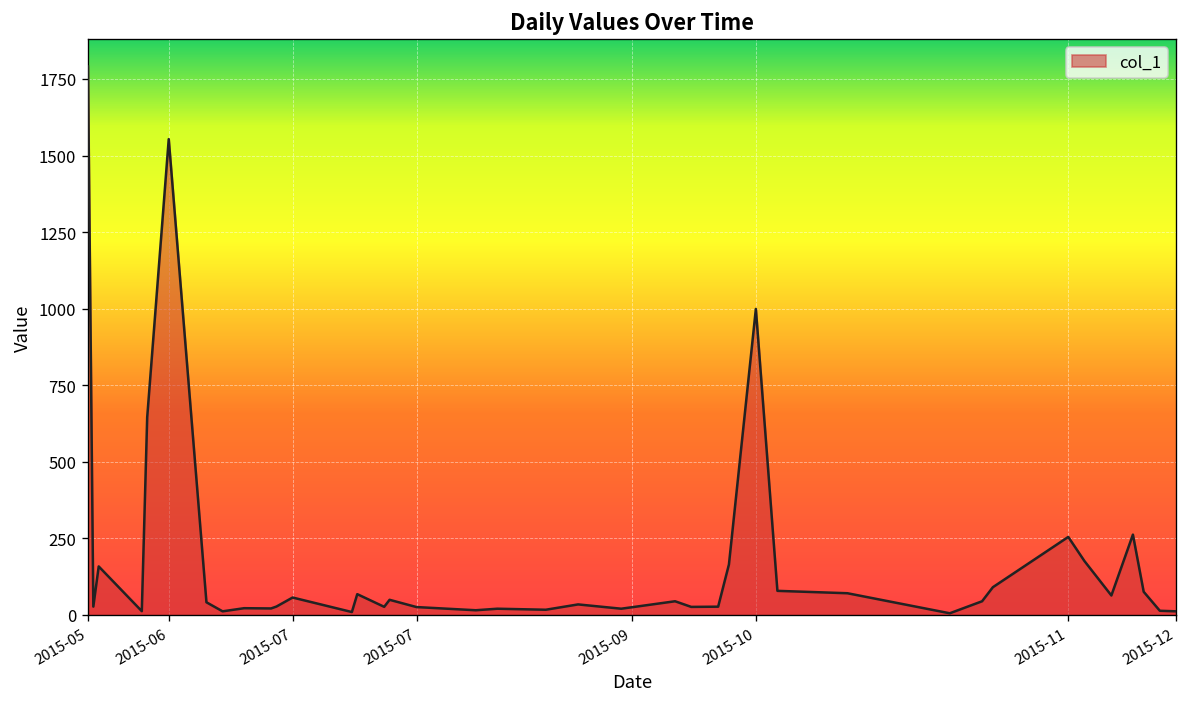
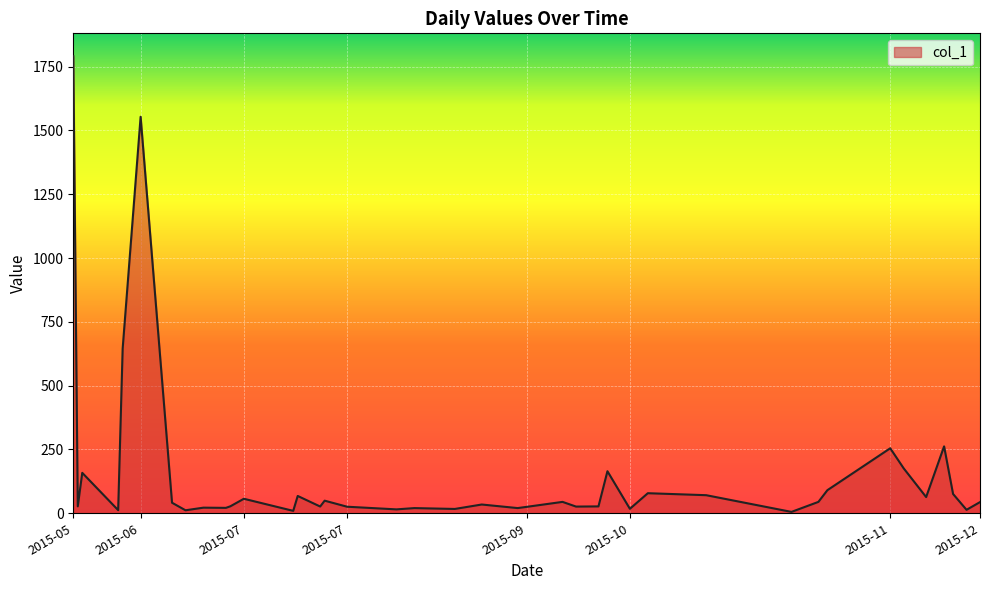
  {
    "2015-05": 1790,
    "2015-06": 1550,
    "2015-09": 30,
-   "2015-10": 1000,
+   "2015-10": 20,
    "2015-11": 250,
-   "2015-12": 10
+   "2015-12": 40
  }
